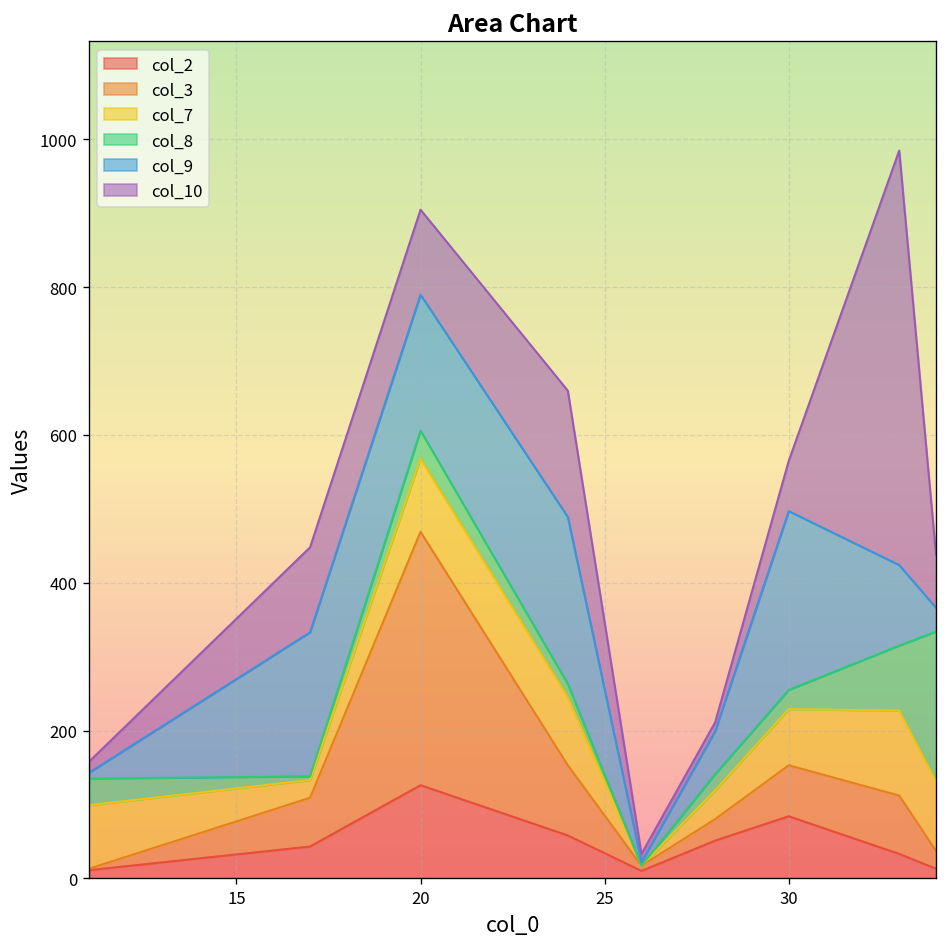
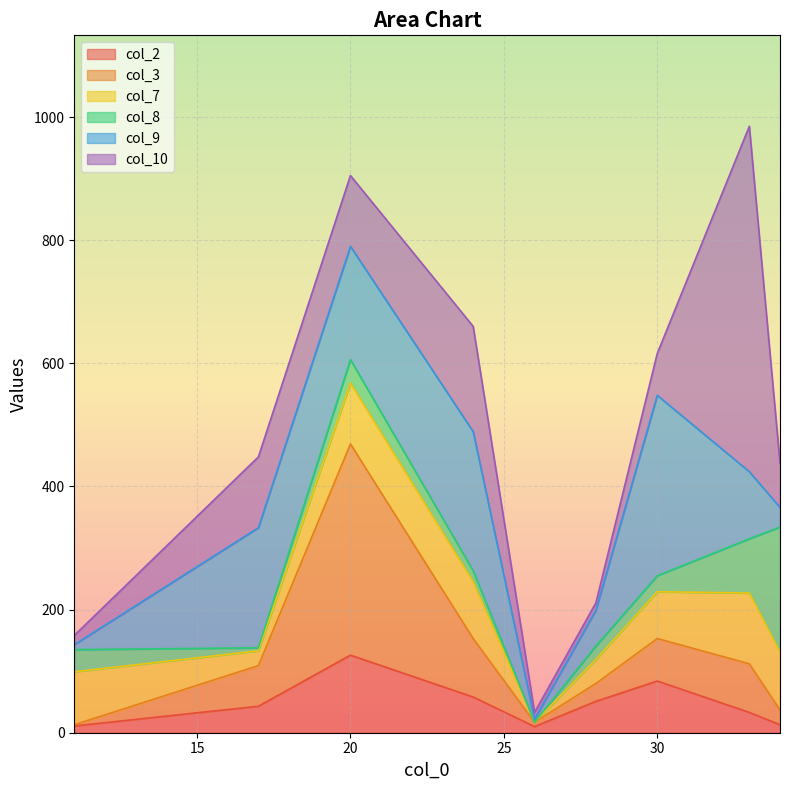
  {
    "col_8": {
      "20": 40,
      "30": 30
    },
    "col_9": {
      "20": 180,
-     "30": 240
+     "30": 290
    },
    "col_10": {
      "20": 120,
      "30": 70
    }
  }
